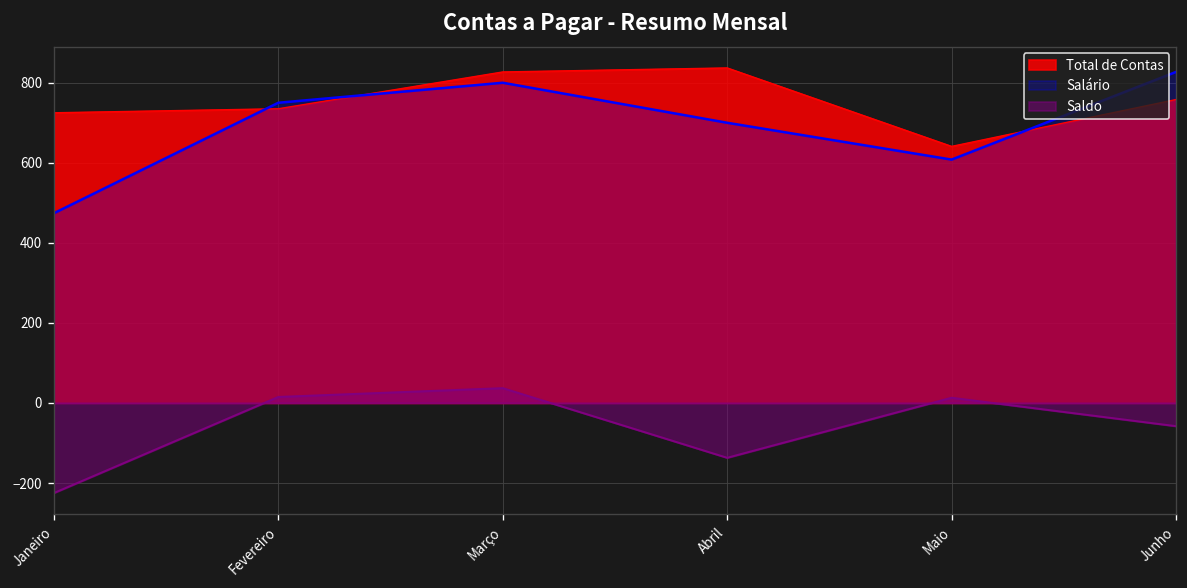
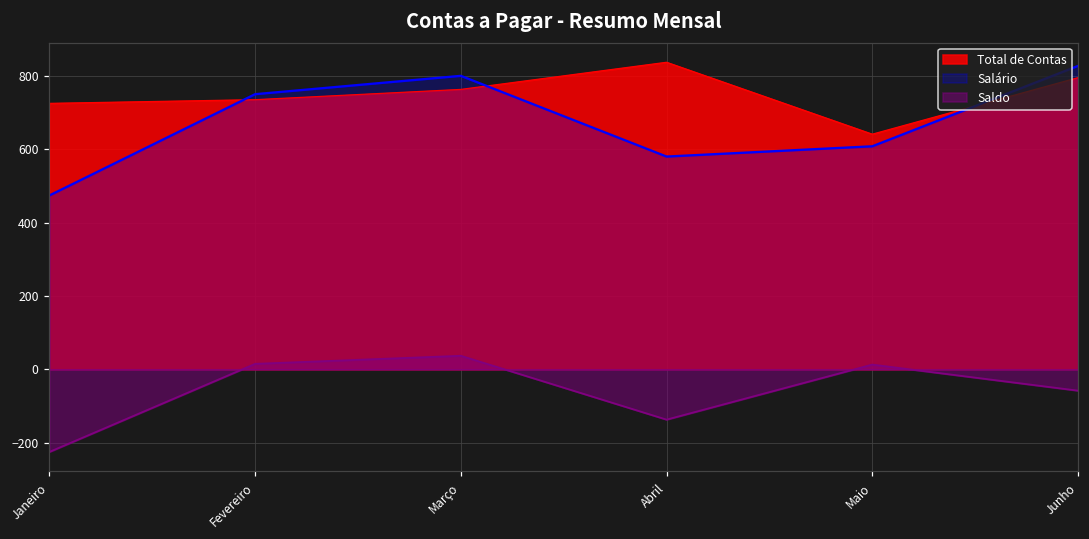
  {
    "Total de Contas": {
      "Janeiro": 730,
      "Fevereiro": 740,
-     "Março": 830,
+     "Março": 760,
      "Abril": 840,
      "Maio": 640,
-     "Junho": 760
+     "Junho": 800
    },
    "Salário": {
      "Janeiro": 470,
      "Fevereiro": 750,
      "Março": 800,
-     "Abril": 700,
+     "Abril": 580,
      "Maio": 610,
      "Junho": 830
    }
  }
